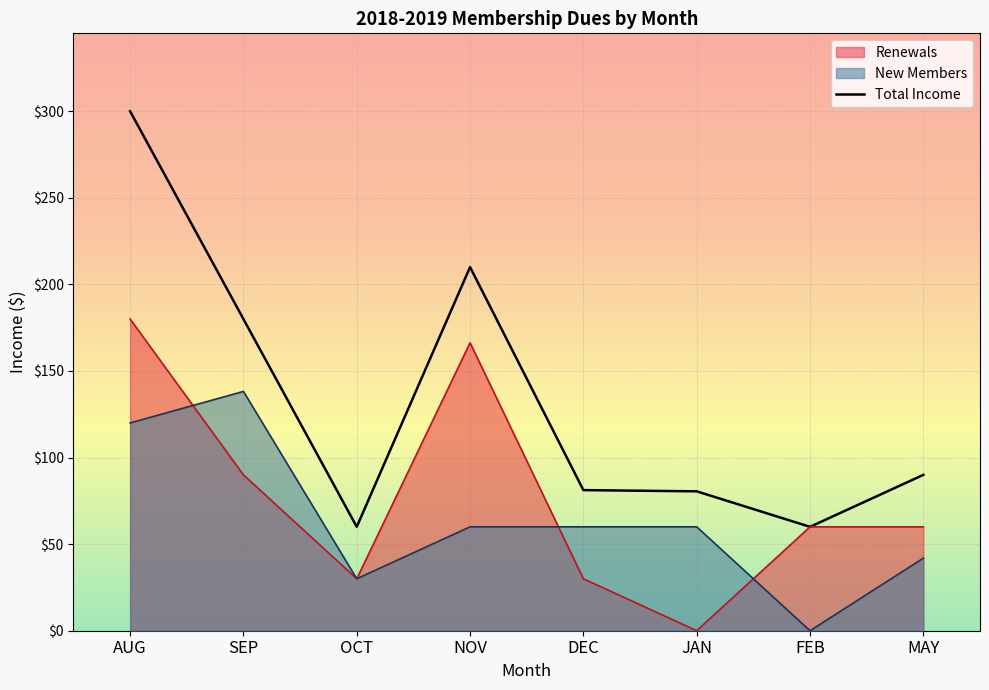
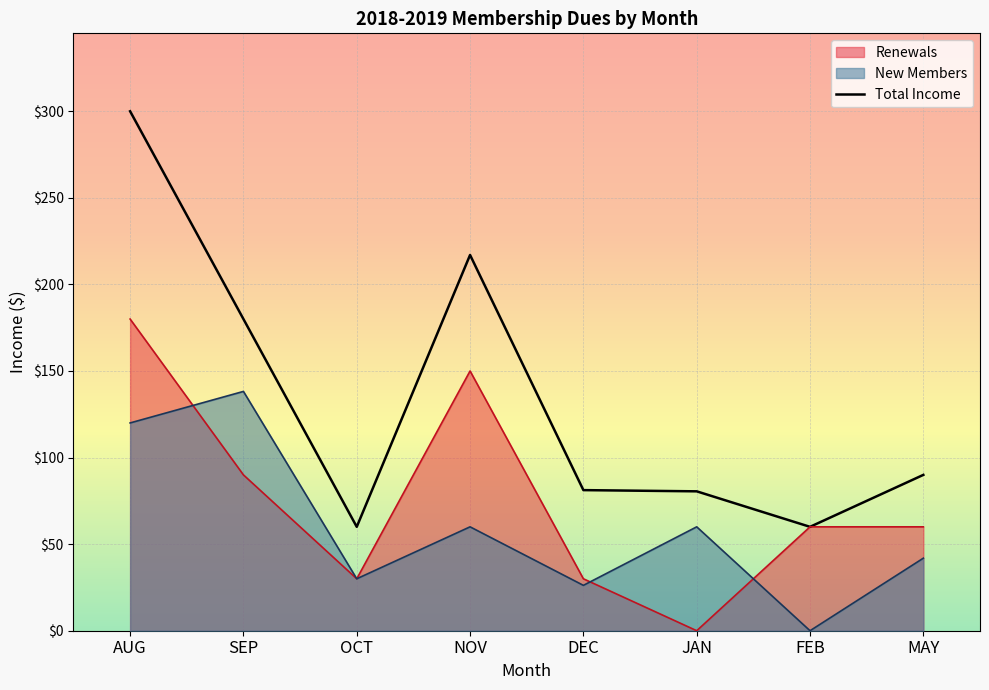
  {
    "Total Income": {
      "AUG": "$300",
      "SEP": "$180",
      "OCT": "$60",
-     "NOV": "$210",
+     "NOV": "$217",
      "DEC": "$81",
      "JAN": "$81",
      "MAY": "$90"
    },
    "Renewals": {
      "AUG": "$180",
      "SEP": "$90",
-     "NOV": "$166",
+     "NOV": "$150",
      "DEC": "$30",
      "JAN": "$0",
      "MAY": "$60"
    },
    "New Members": {
      "AUG": "$120",
      "SEP": "$138",
      "NOV": "$60",
-     "DEC": "$60",
+     "DEC": "$26",
      "JAN": "$60",
      "FEB": "$0",
      "MAY": "$42"
    }
  }
